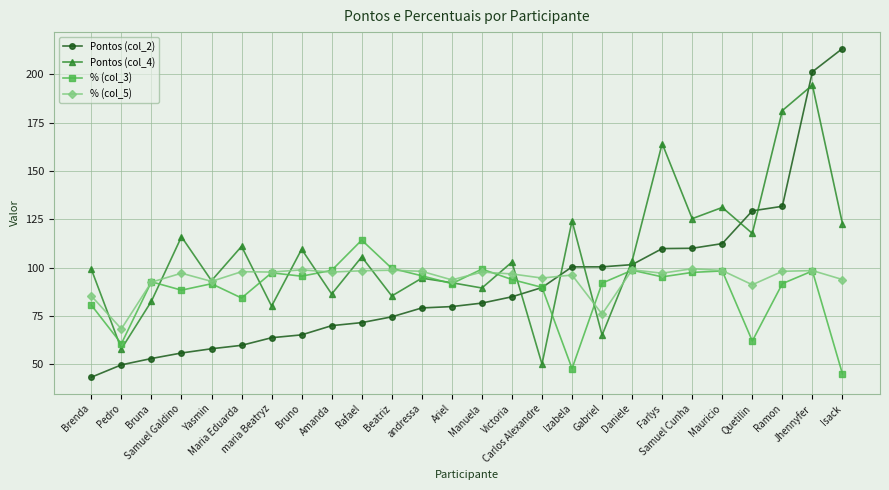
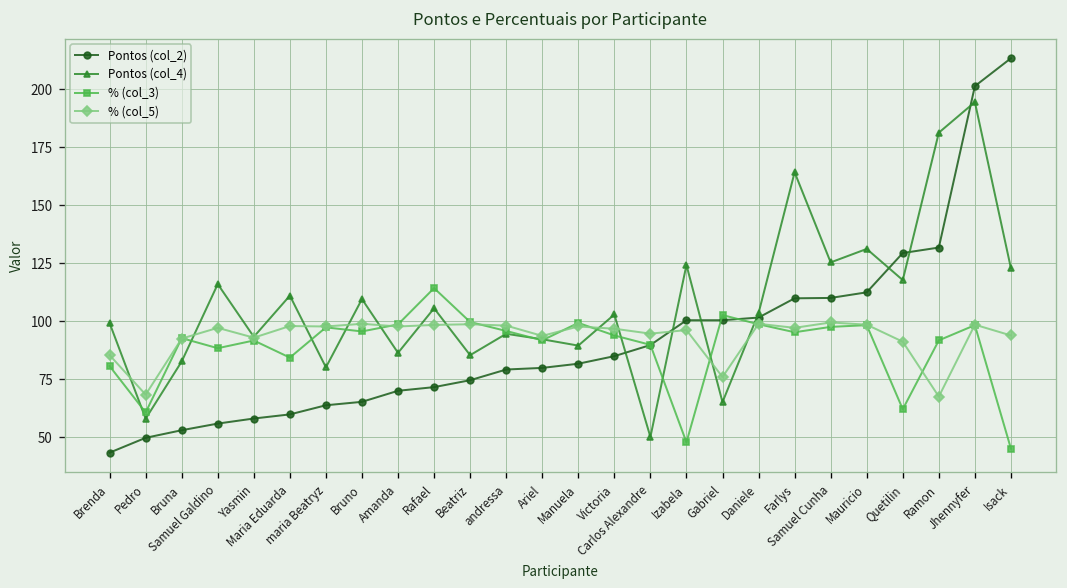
  {
    "% (col_3)": {
      "Brenda": 81,
      "Pedro": 61,
      "Samuel Galdino": 88,
      "Maria Eduarda": 84,
      "Bruno": 96,
      "Rafael": 114,
      "Manuela": 99,
      "Victoria": 94,
      "Izabela": 48,
-     "Gabriel": 92,
+     "Gabriel": 103,
      "Farlys": 95,
      "Samuel Cunha": 98,
      "Quetilin": 62,
      "Ramon": 92,
      "Isack": 45
    },
    "% (col_5)": {
      "Brenda": 85,
      "Pedro": 68,
      "Samuel Galdino": 97,
      "Maria Eduarda": 98,
      "Bruno": 99,
      "Rafael": 98,
      "andressa": 98,
      "Ariel": 94,
      "Manuela": 98,
      "Victoria": 97,
      "Carlos Alexandre": 95,
      "Izabela": 96,
      "Gabriel": 76,
      "Farlys": 97,
      "Samuel Cunha": 99,
      "Quetilin": 91,
-     "Ramon": 98,
+     "Ramon": 67,
      "Isack": 94
    }
  }
